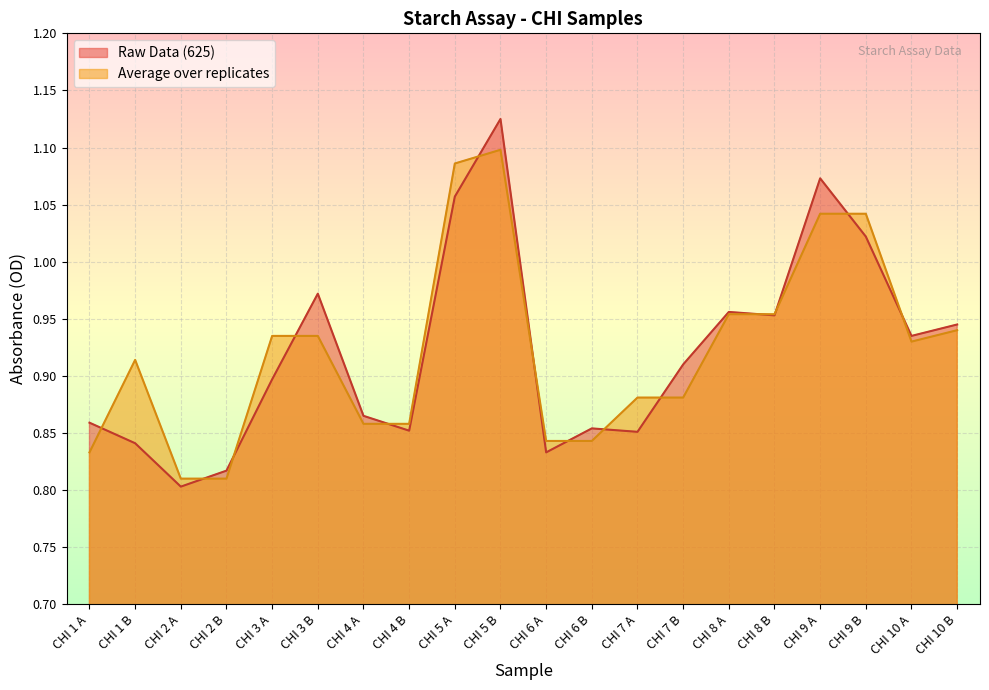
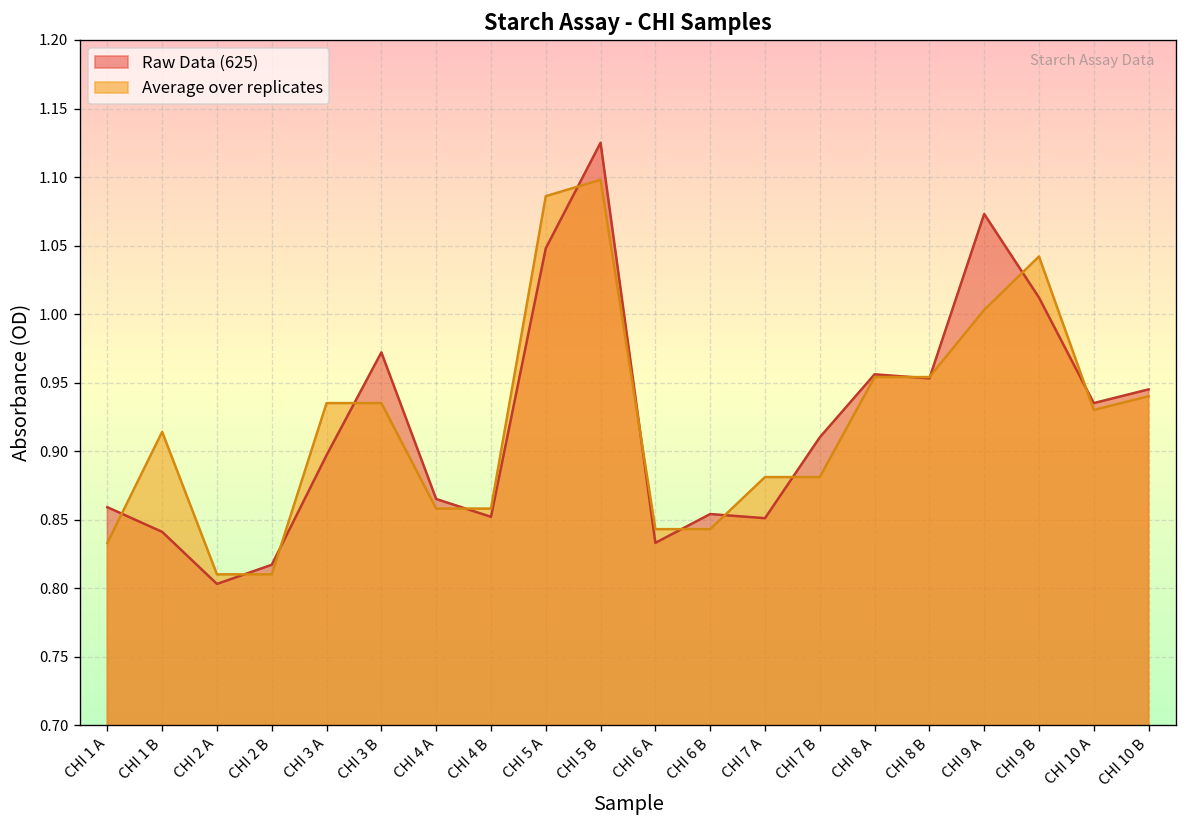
  {
    "Raw Data (625)": {
      "CHI 1 A": 0.859,
      "CHI 1 B": 0.841,
      "CHI 2 A": 0.803,
      "CHI 2 B": 0.817,
      "CHI 3 A": 0.897,
      "CHI 3 B": 0.972,
      "CHI 4 A": 0.865,
      "CHI 4 B": 0.852,
-     "CHI 5 A": 1.057,
+     "CHI 5 A": 1.048,
      "CHI 5 B": 1.125,
      "CHI 6 A": 0.833,
      "CHI 6 B": 0.854,
      "CHI 7 A": 0.851,
      "CHI 7 B": 0.910,
      "CHI 9 A": 1.073,
-     "CHI 9 B": 1.022,
+     "CHI 9 B": 1.012,
      "CHI 10 A": 0.935,
      "CHI 10 B": 0.945
    },
    "Average over replicates": {
      "CHI 1 A": 0.833,
      "CHI 1 B": 0.914,
      "CHI 2 A": 0.810,
      "CHI 2 B": 0.810,
      "CHI 3 A": 0.935,
      "CHI 3 B": 0.935,
      "CHI 4 A": 0.858,
      "CHI 4 B": 0.858,
      "CHI 5 A": 1.086,
      "CHI 5 B": 1.098,
      "CHI 6 A": 0.843,
      "CHI 6 B": 0.843,
      "CHI 7 A": 0.881,
      "CHI 7 B": 0.881,
-     "CHI 9 A": 1.042,
+     "CHI 9 A": 1.003,
      "CHI 9 B": 1.042,
      "CHI 10 A": 0.930,
      "CHI 10 B": 0.940
    }
  }
